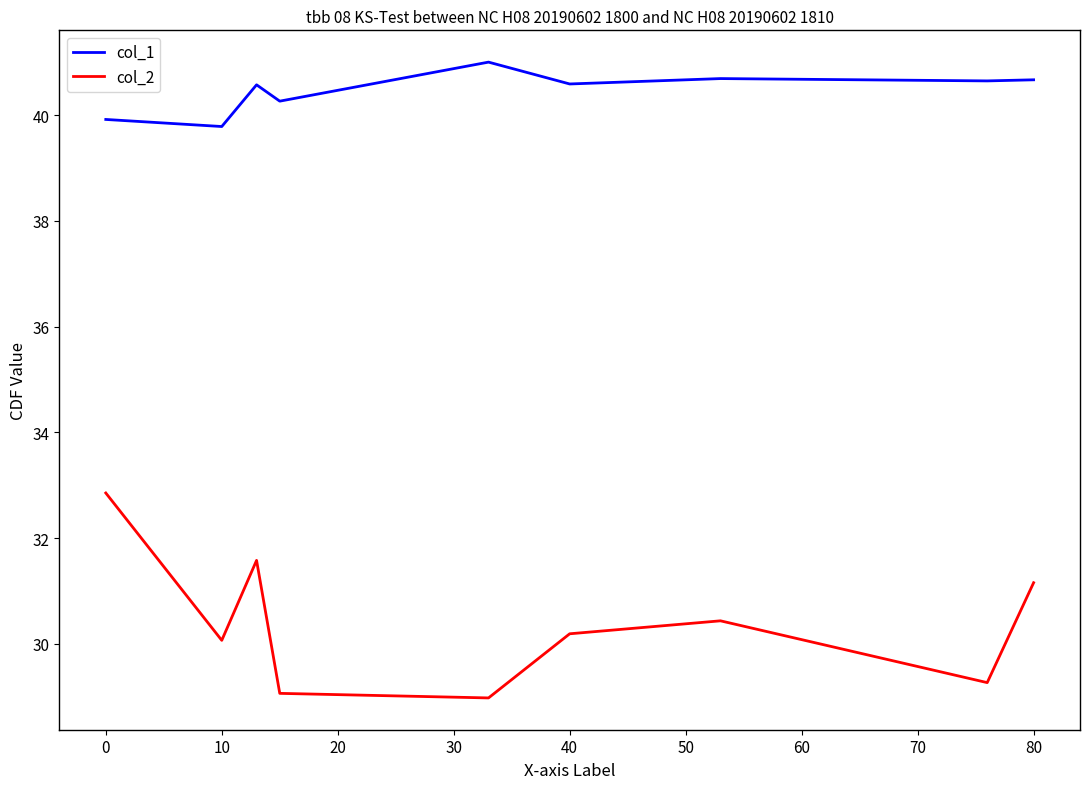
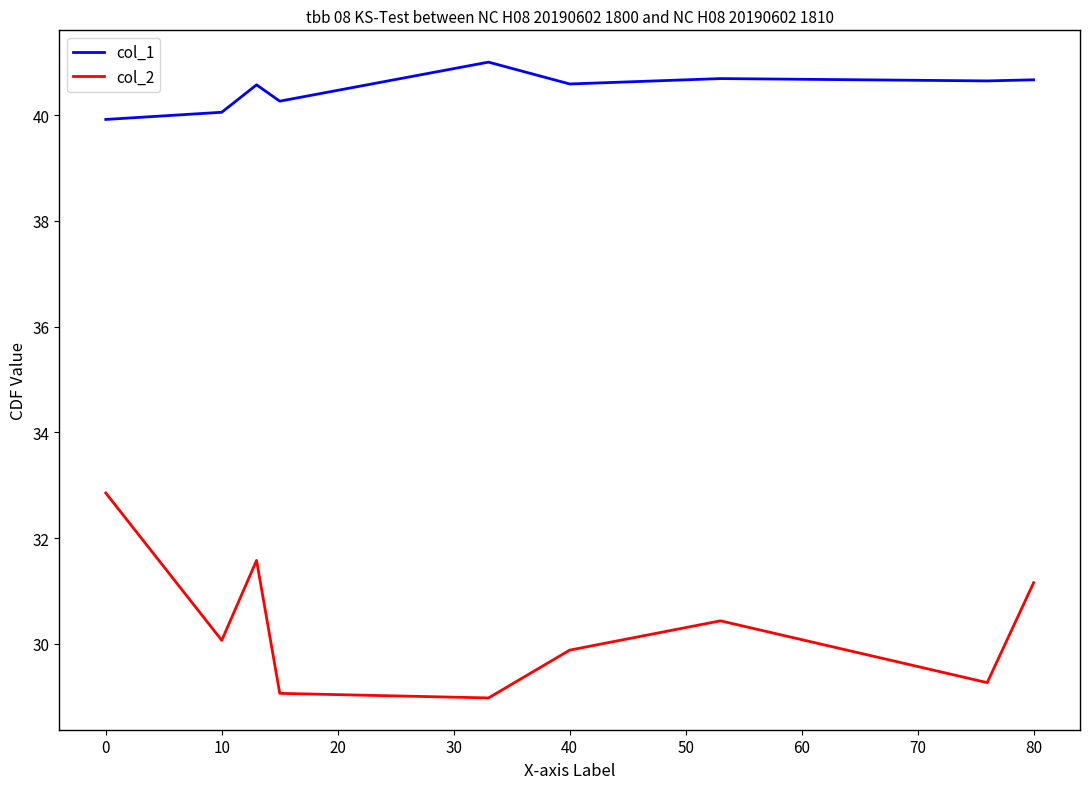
  {
    "col_1": {
      "0": 39.9,
-     "10": 39.8,
+     "10": 40.1,
      "40": 40.6,
      "80": 40.7
    },
    "col_2": {
      "0": 32.9,
      "10": 30.1,
-     "40": 30.2,
+     "40": 29.9,
      "80": 31.2
    }
  }
